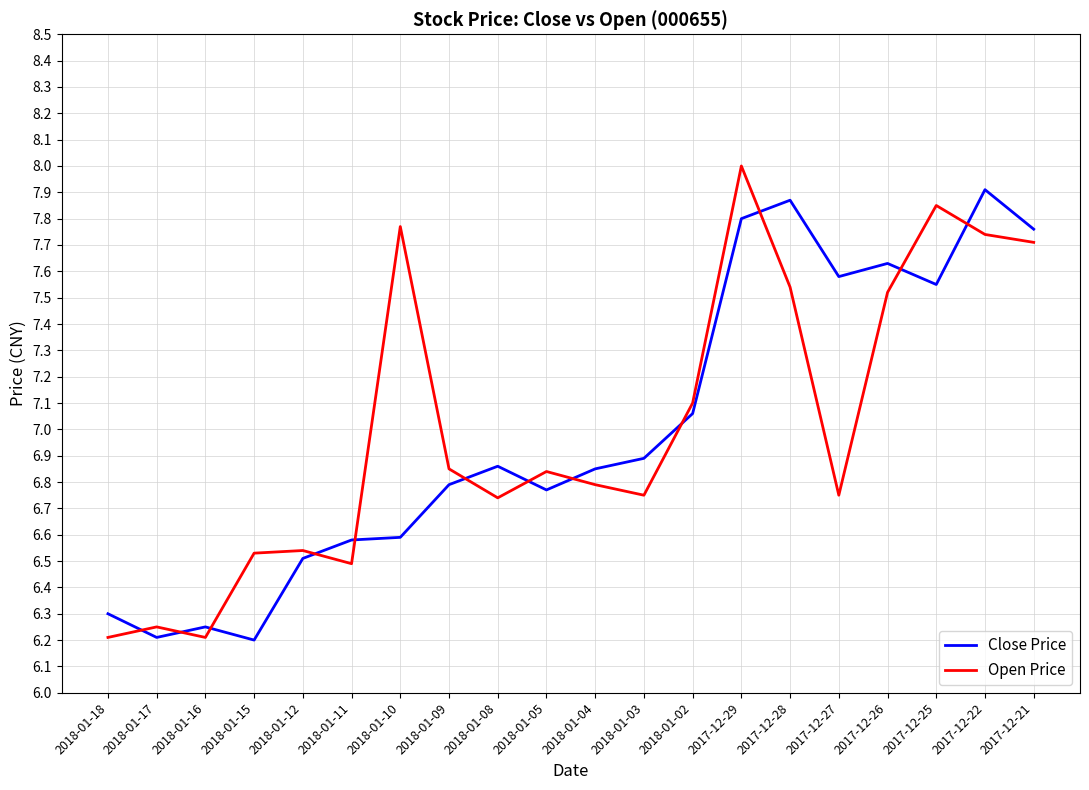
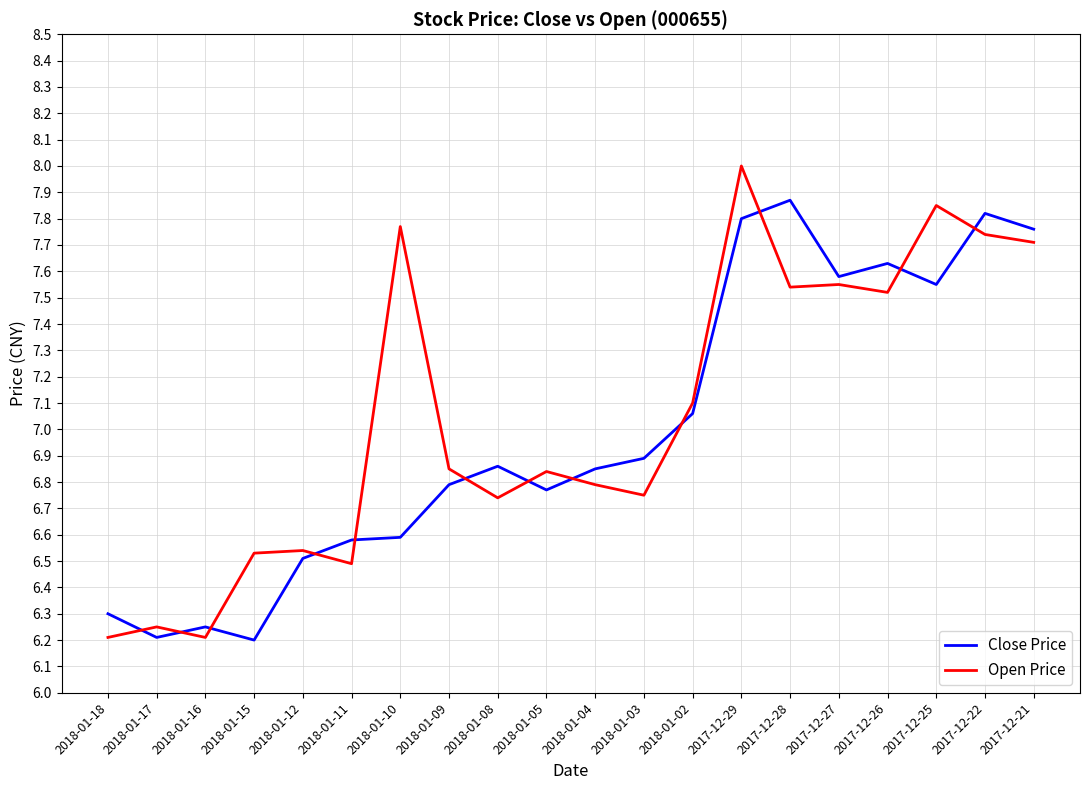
  {
    "Close Price": {
      "2018-01-18": 6.30,
      "2018-01-17": 6.21,
      "2018-01-16": 6.25,
      "2018-01-15": 6.20,
      "2018-01-12": 6.51,
      "2018-01-11": 6.58,
      "2018-01-10": 6.59,
      "2018-01-09": 6.79,
      "2018-01-08": 6.86,
      "2018-01-05": 6.77,
      "2018-01-04": 6.85,
      "2018-01-03": 6.89,
      "2018-01-02": 7.06,
      "2017-12-29": 7.80,
      "2017-12-28": 7.87,
      "2017-12-27": 7.58,
      "2017-12-26": 7.63,
      "2017-12-25": 7.55,
-     "2017-12-22": 7.91,
+     "2017-12-22": 7.82,
      "2017-12-21": 7.76
    },
    "Open Price": {
      "2018-01-18": 6.21,
      "2018-01-17": 6.25,
      "2018-01-16": 6.21,
      "2018-01-15": 6.53,
      "2018-01-12": 6.54,
      "2018-01-11": 6.49,
      "2018-01-10": 7.77,
      "2018-01-09": 6.85,
      "2018-01-08": 6.74,
      "2018-01-05": 6.84,
      "2018-01-04": 6.79,
      "2018-01-03": 6.75,
      "2018-01-02": 7.10,
      "2017-12-29": 8.00,
      "2017-12-28": 7.54,
-     "2017-12-27": 6.75,
+     "2017-12-27": 7.55,
      "2017-12-26": 7.52,
      "2017-12-25": 7.85,
      "2017-12-22": 7.74,
      "2017-12-21": 7.71
    }
  }
